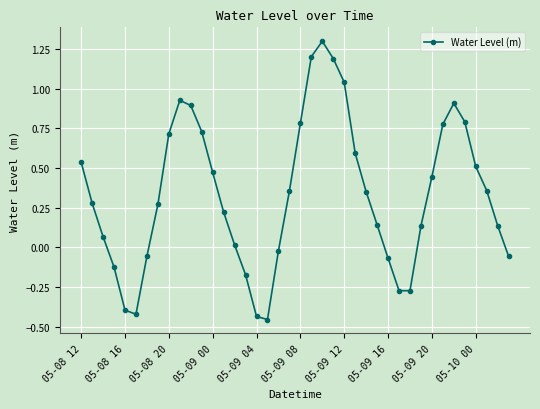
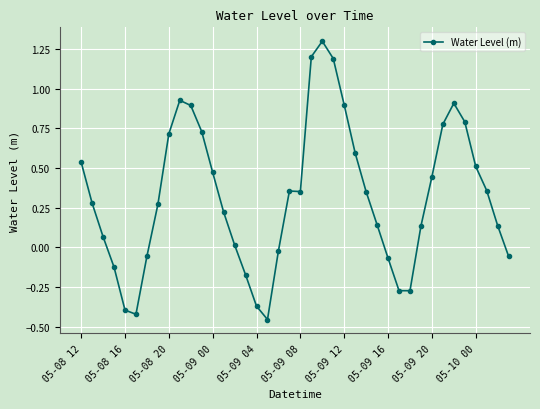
  {
    "05-08 12": 0.54,
    "05-08 16": -0.40,
    "05-08 20": 0.71,
    "05-09 00": 0.47,
-   "05-09 04": -0.44,
-   "05-09 08": 0.78,
-   "05-09 12": 1.04,
+   "05-09 04": -0.37,
+   "05-09 08": 0.35,
+   "05-09 12": 0.90,
    "05-09 16": -0.07,
    "05-09 20": 0.44,
    "05-10 00": 0.51
  }
